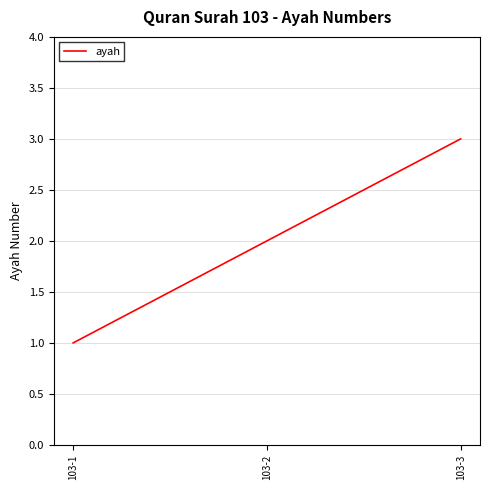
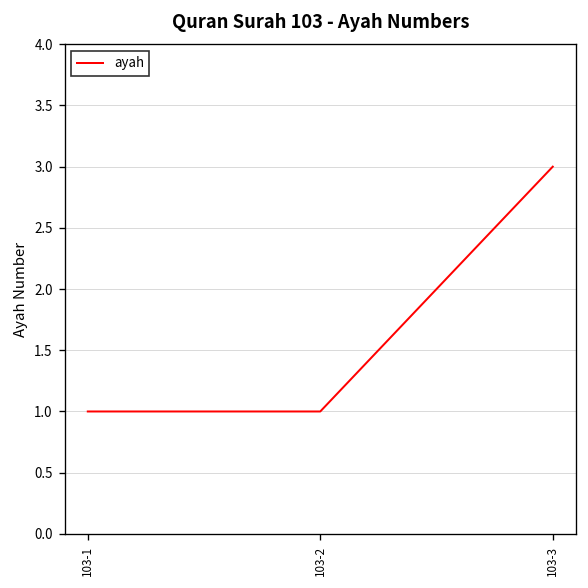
  {
    "103-1": 1,
-   "103-2": 2,
+   "103-2": 1,
    "103-3": 3
  }
